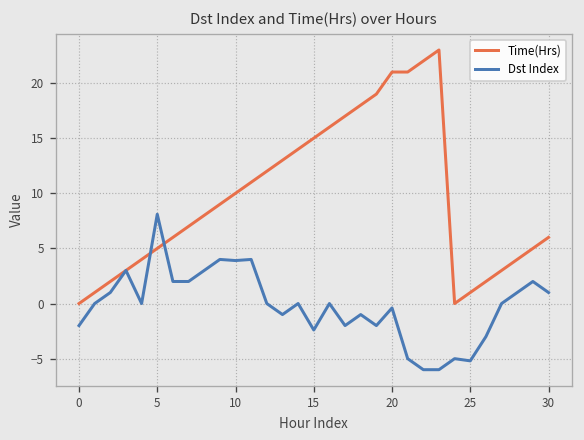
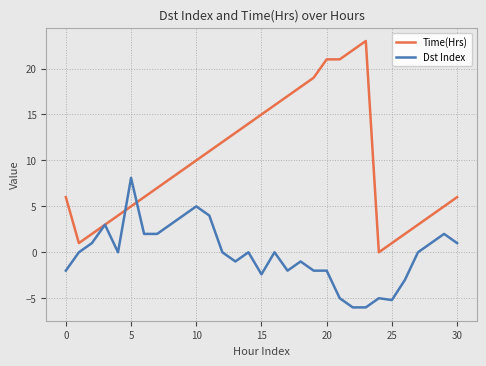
  {
    "Time(Hrs)": {
-     "0": 0,
+     "0": 6,
      "5": 5,
      "10": 10,
      "15": 15,
      "20": 21,
      "25": 1,
      "30": 6
    },
    "Dst Index": {
      "0": -2,
      "5": 8,
-     "10": 4,
+     "10": 5,
      "15": -2,
-     "20": 0,
+     "20": -2,
      "25": -5,
      "30": 1
    }
  }
